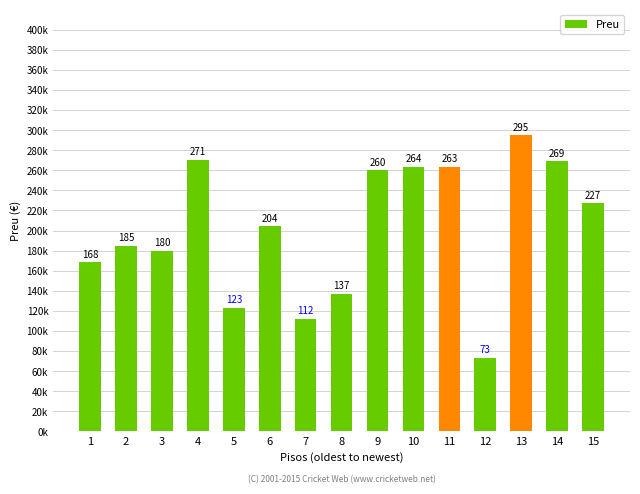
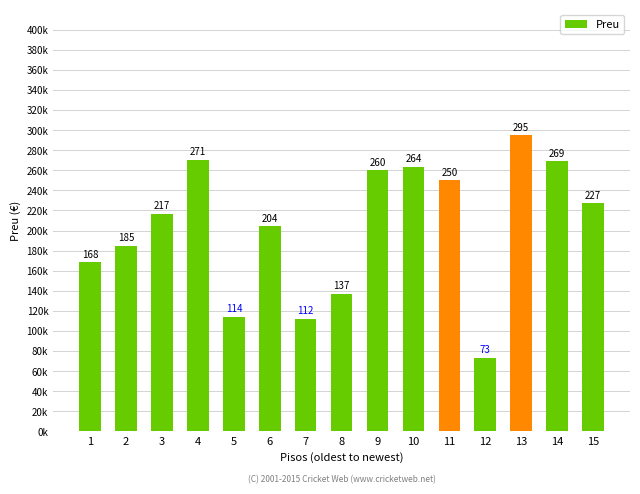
  {
-   "3": 180,
-   "5": 123,
-   "11": 263
+   "3": 217,
+   "5": 114,
+   "11": 250
  }
